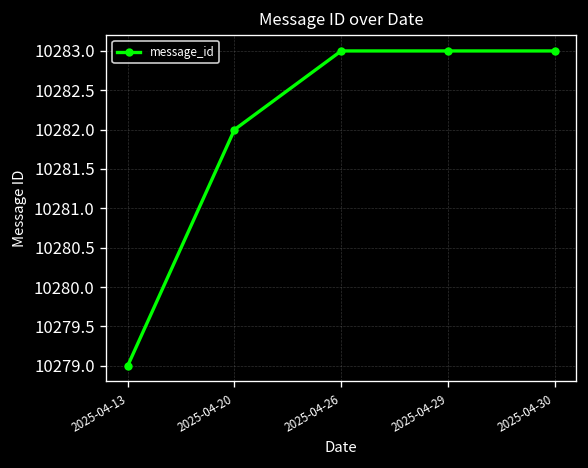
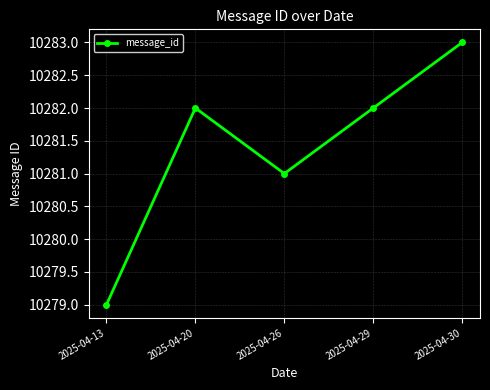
  {
    "2025-04-13": 10279,
    "2025-04-20": 10282,
-   "2025-04-26": 10283,
-   "2025-04-29": 10283,
+   "2025-04-26": 10281,
+   "2025-04-29": 10282,
    "2025-04-30": 10283
  }
